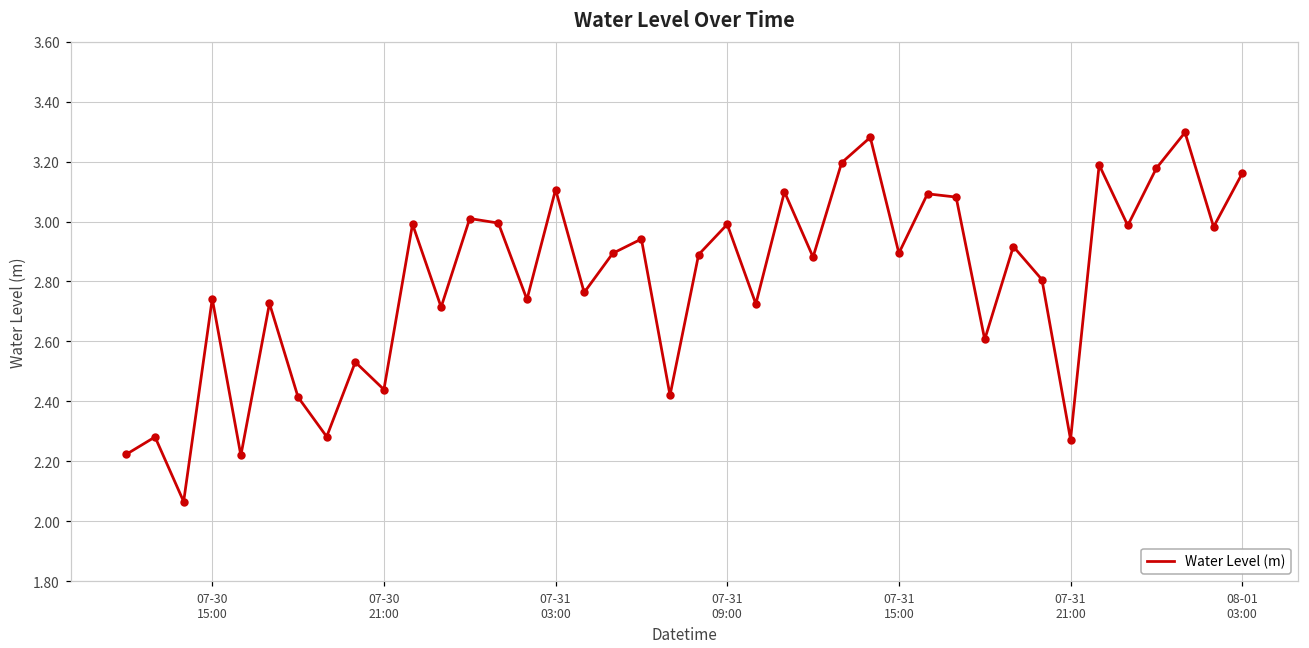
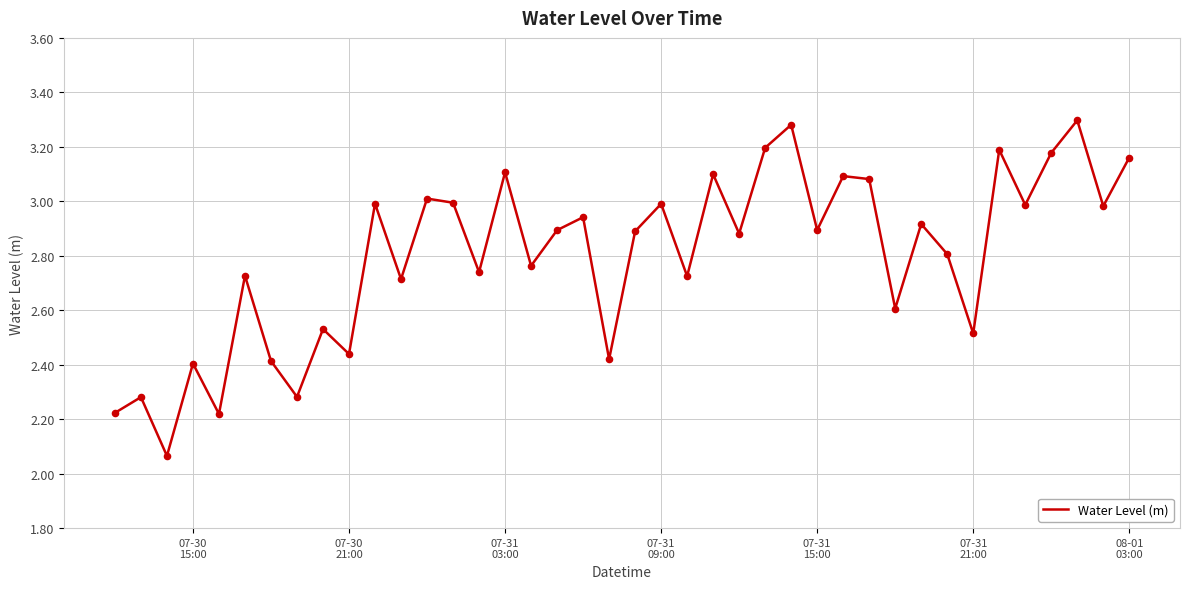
  {
-   "07-30 15:00": 2.74,
+   "07-30 15:00": 2.40,
    "07-30 21:00": 2.44,
    "07-31 03:00": 3.11,
    "07-31 09:00": 2.99,
    "07-31 15:00": 2.89,
-   "07-31 21:00": 2.27,
+   "07-31 21:00": 2.51,
    "08-01 03:00": 3.16
  }
